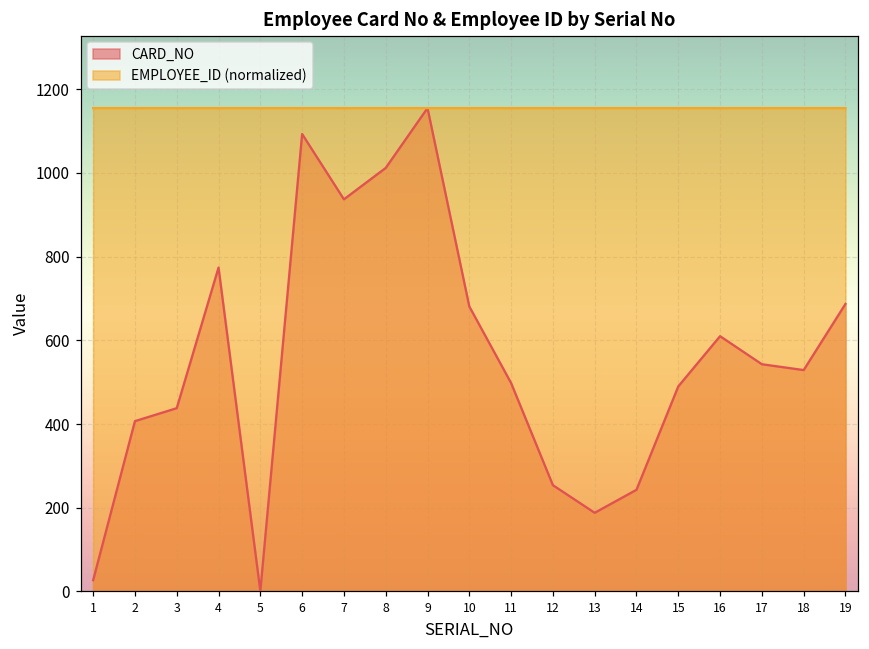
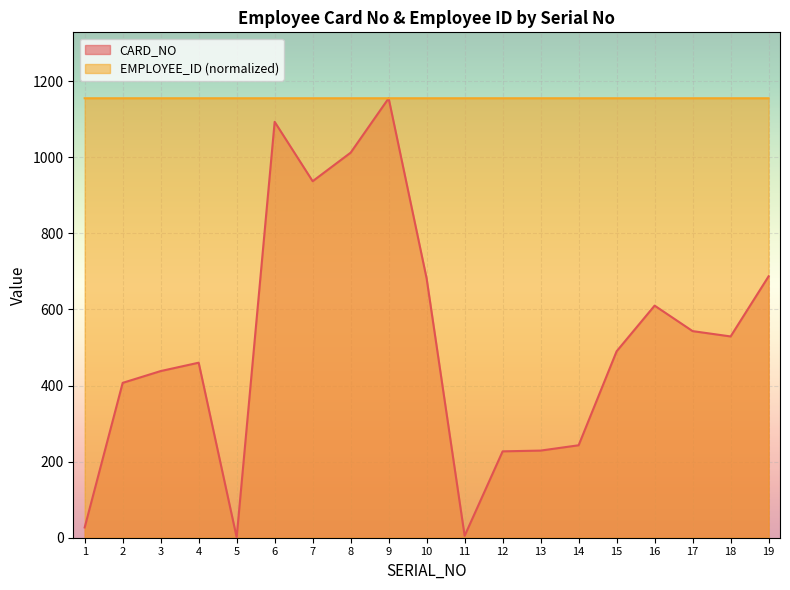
  {
    "CARD_NO": {
      "1": 30,
      "2": 410,
      "3": 440,
-     "4": 770,
+     "4": 460,
      "5": 0,
      "6": 1090,
      "7": 940,
      "8": 1010,
      "10": 680,
-     "11": 500,
-     "12": 250,
-     "13": 190,
+     "11": 10,
+     "12": 230,
+     "13": 230,
      "14": 240,
      "15": 490,
      "16": 610,
      "17": 540,
      "18": 530,
      "19": 690
    },
    "EMPLOYEE_ID (normalized)": {
      "1": 1150,
      "2": 1150,
      "3": 1150,
      "4": 1150,
      "5": 1150,
      "6": 1150,
      "7": 1150,
      "8": 1150,
      "10": 1150,
      "11": 1150,
      "12": 1150,
      "13": 1150,
      "14": 1150,
      "15": 1150,
      "16": 1150,
      "17": 1150,
      "18": 1150,
      "19": 1160
    }
  }
